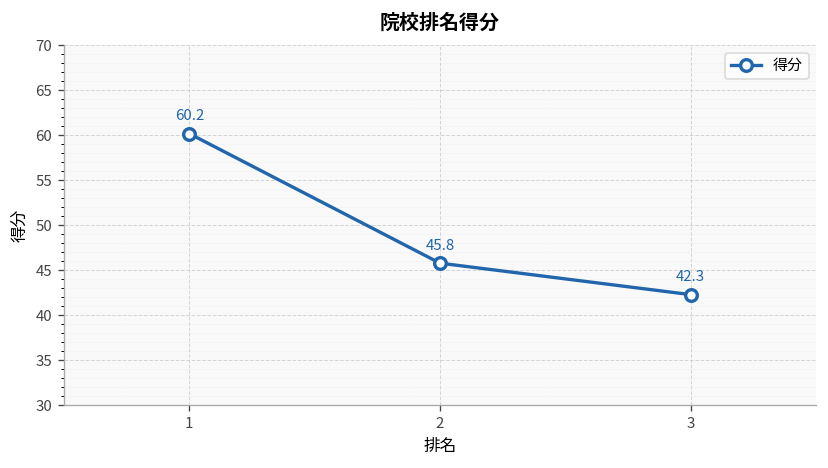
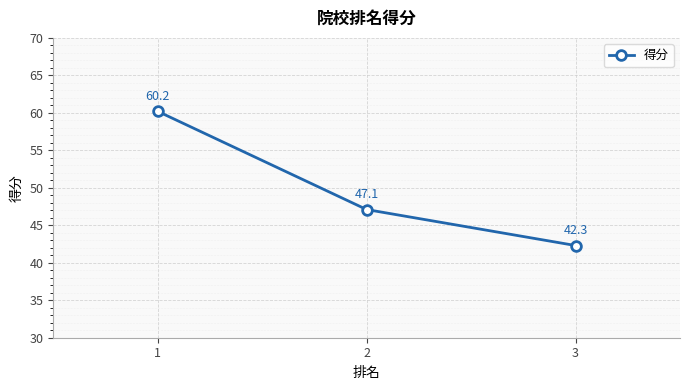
  {
    "1": 60.2,
-   "2": 45.8,
+   "2": 47.1,
    "3": 42.3
  }
